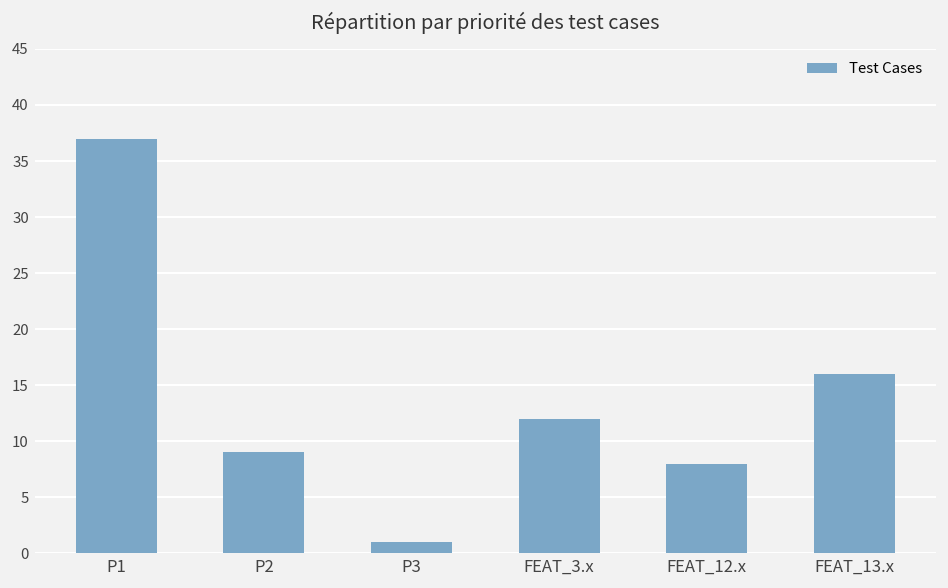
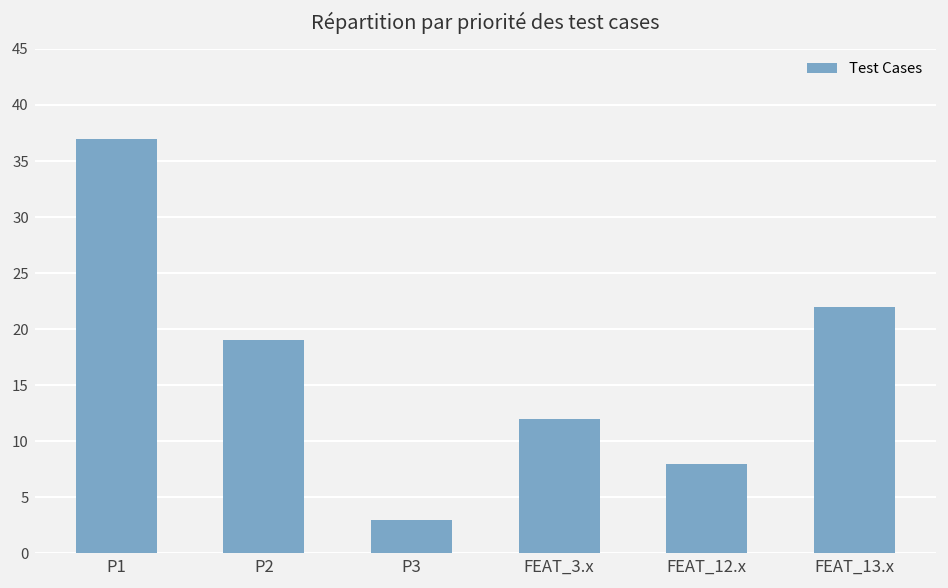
  {
    "P1": 37,
-   "P2": 9,
-   "P3": 1,
+   "P2": 19,
+   "P3": 3,
    "FEAT_3.x": 12,
    "FEAT_12.x": 8,
-   "FEAT_13.x": 16
+   "FEAT_13.x": 22
  }
